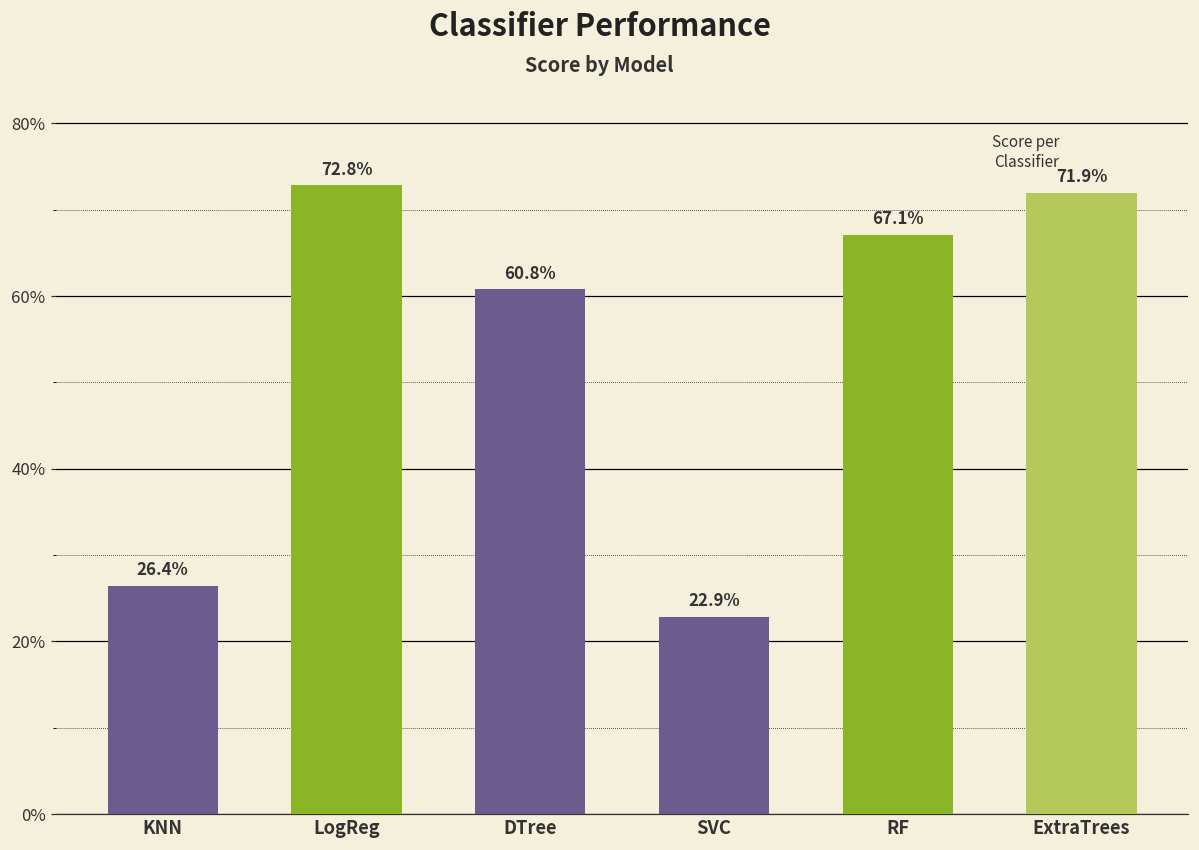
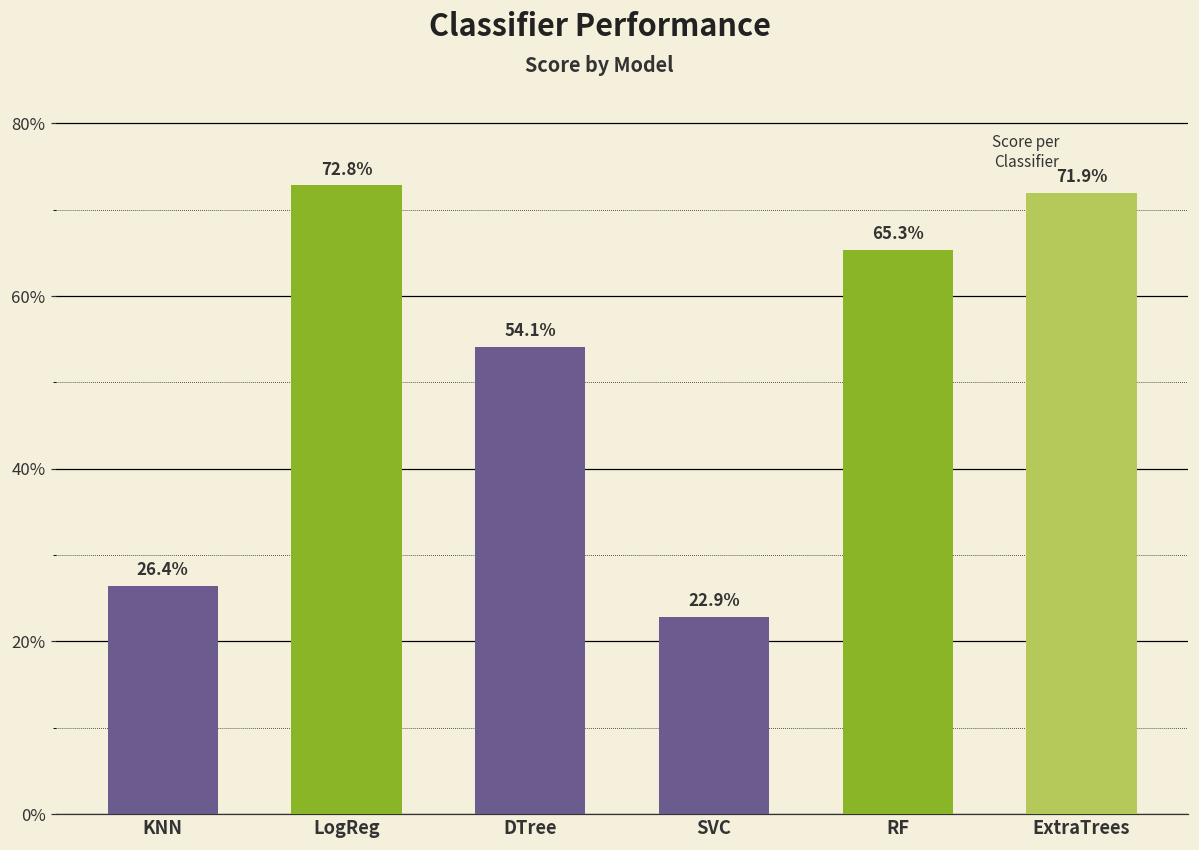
  {
    "KNN": "26.4%",
    "LogReg": "72.8%",
-   "DTree": "60.8%",
+   "DTree": "54.1%",
    "SVC": "22.9%",
-   "RF": "67.1%",
+   "RF": "65.3%",
    "ExtraTrees": "71.9%"
  }
